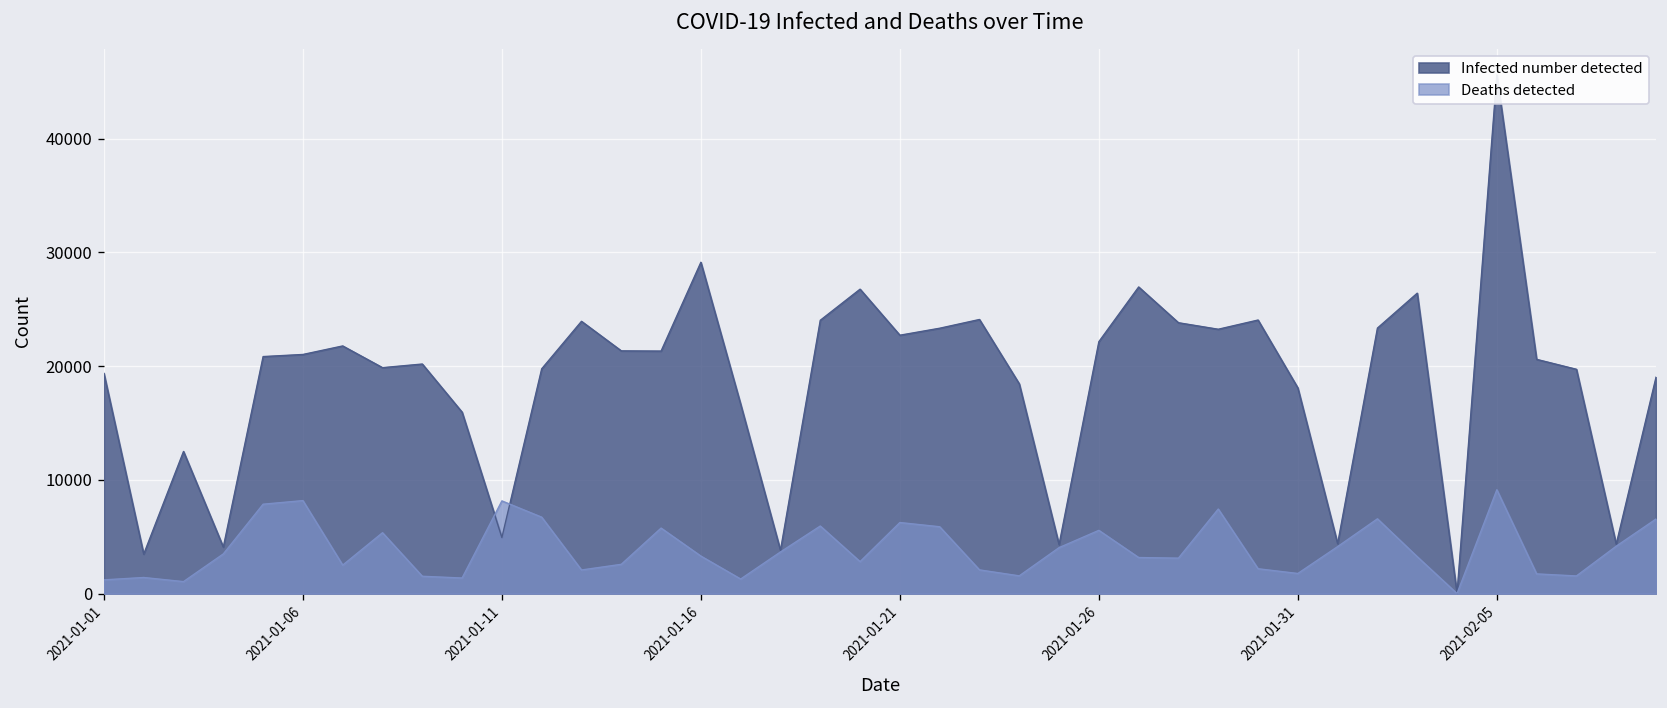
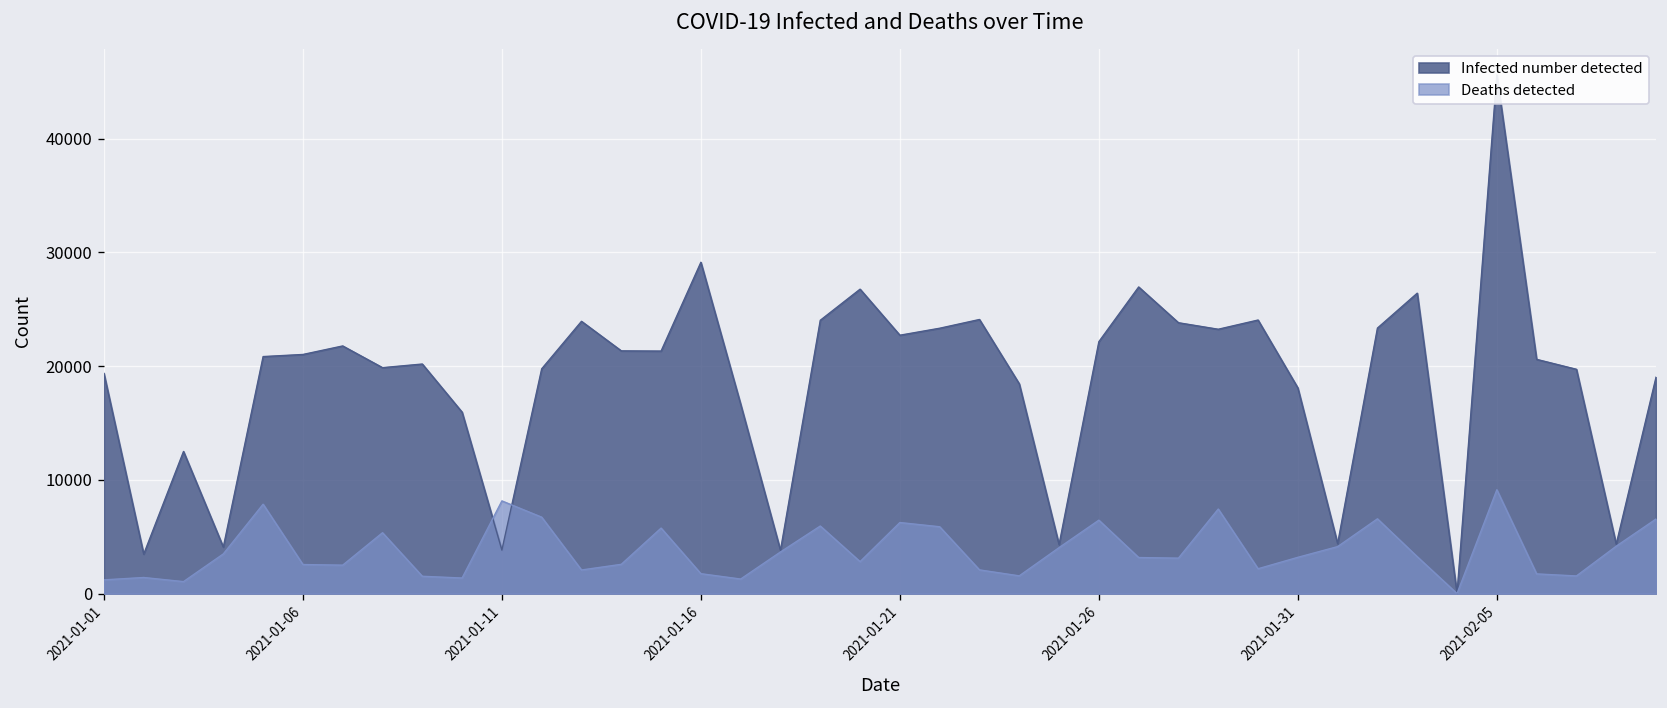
  {
    "Infected number detected": {
      "2021-01-01": 19000,
      "2021-01-06": 21000,
-     "2021-01-11": 5000,
+     "2021-01-11": 4000,
      "2021-01-16": 29000,
      "2021-01-21": 23000,
      "2021-01-26": 22000,
      "2021-01-31": 18000
    },
    "Deaths detected": {
      "2021-01-01": 1000,
-     "2021-01-06": 8000,
+     "2021-01-06": 3000,
      "2021-01-11": 8000,
-     "2021-01-16": 3000,
+     "2021-01-16": 2000,
      "2021-01-21": 6000,
-     "2021-01-26": 5600,
-     "2021-01-31": 2000,
+     "2021-01-26": 6500,
+     "2021-01-31": 3000,
      "2021-02-05": 9000
    }
  }
